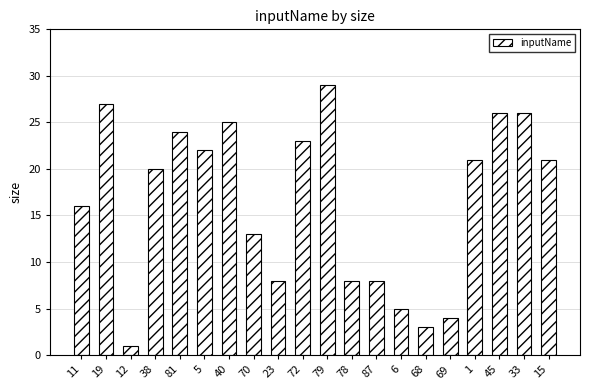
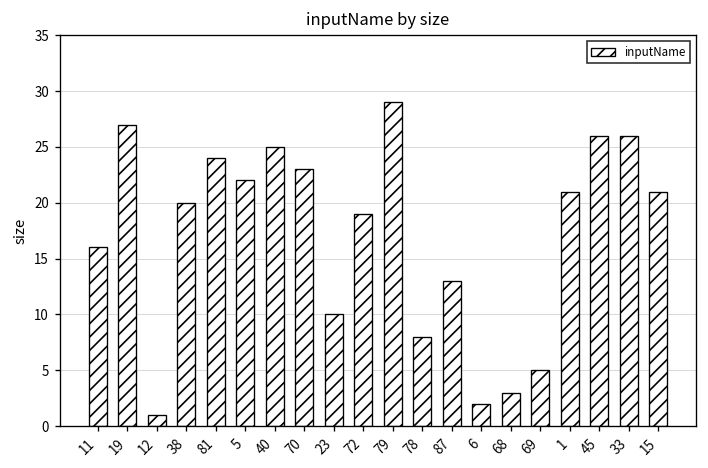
  {
    "11": 16,
    "19": 27,
    "12": 1,
    "38": 20,
    "81": 24,
    "5": 22,
    "40": 25,
-   "70": 13,
-   "23": 8,
-   "72": 23,
+   "70": 23,
+   "23": 10,
+   "72": 19,
    "79": 29,
    "78": 8,
-   "87": 8,
-   "6": 5,
+   "87": 13,
+   "6": 2,
    "68": 3,
-   "69": 4,
+   "69": 5,
    "1": 21,
    "45": 26,
    "33": 26,
    "15": 21
  }
